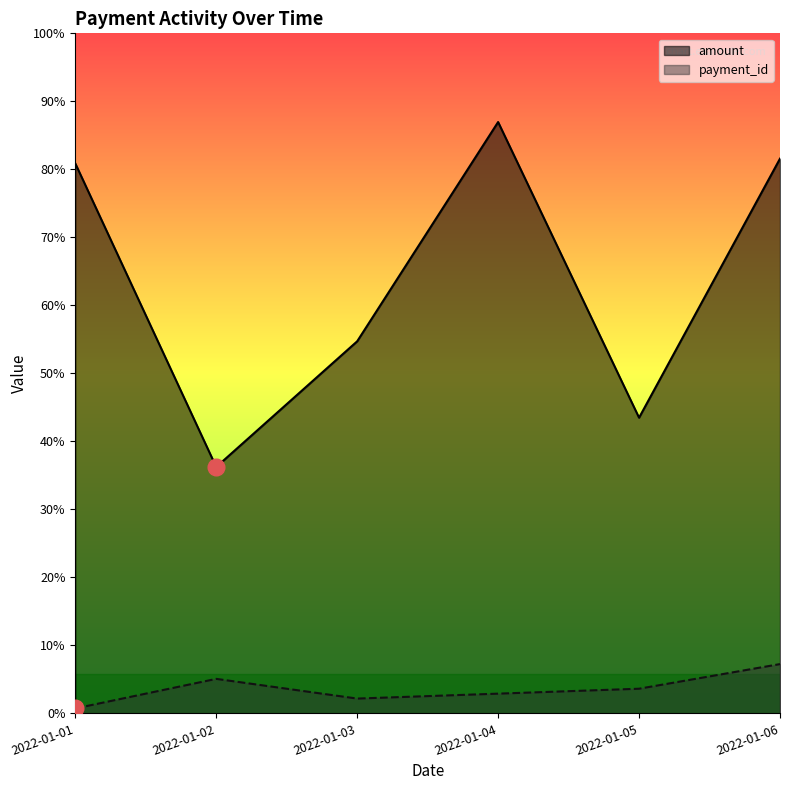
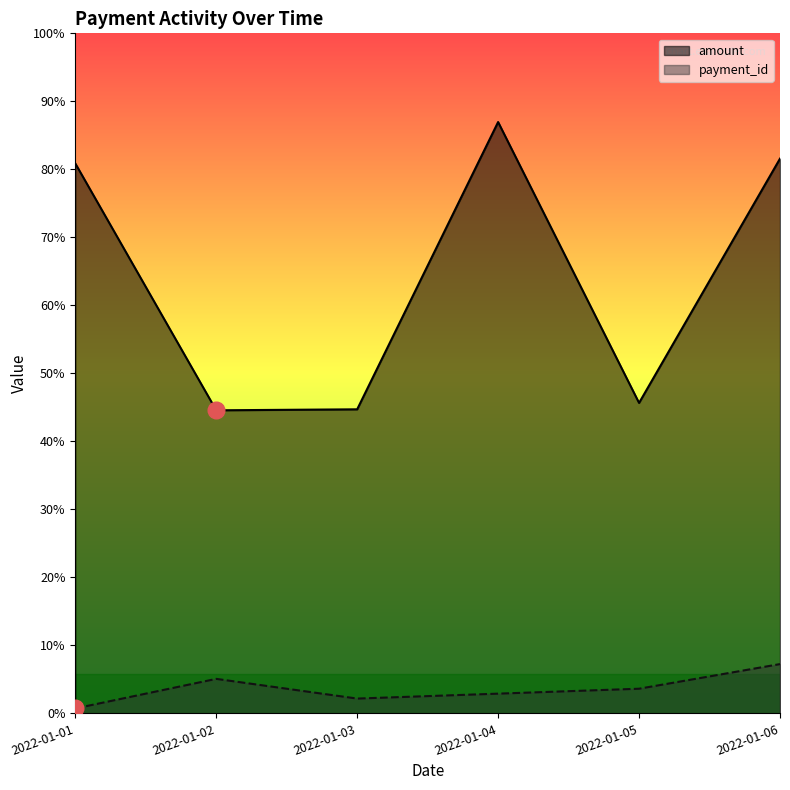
  {
    "amount": {
      "2022-01-01": "81%",
-     "2022-01-02": "36%",
-     "2022-01-03": "55%",
+     "2022-01-02": "45%",
+     "2022-01-03": "45%",
      "2022-01-04": "87%",
-     "2022-01-05": "43%",
+     "2022-01-05": "46%",
      "2022-01-06": "82%"
    },
    "payment_id": {
      "2022-01-06": "7%"
    }
  }
